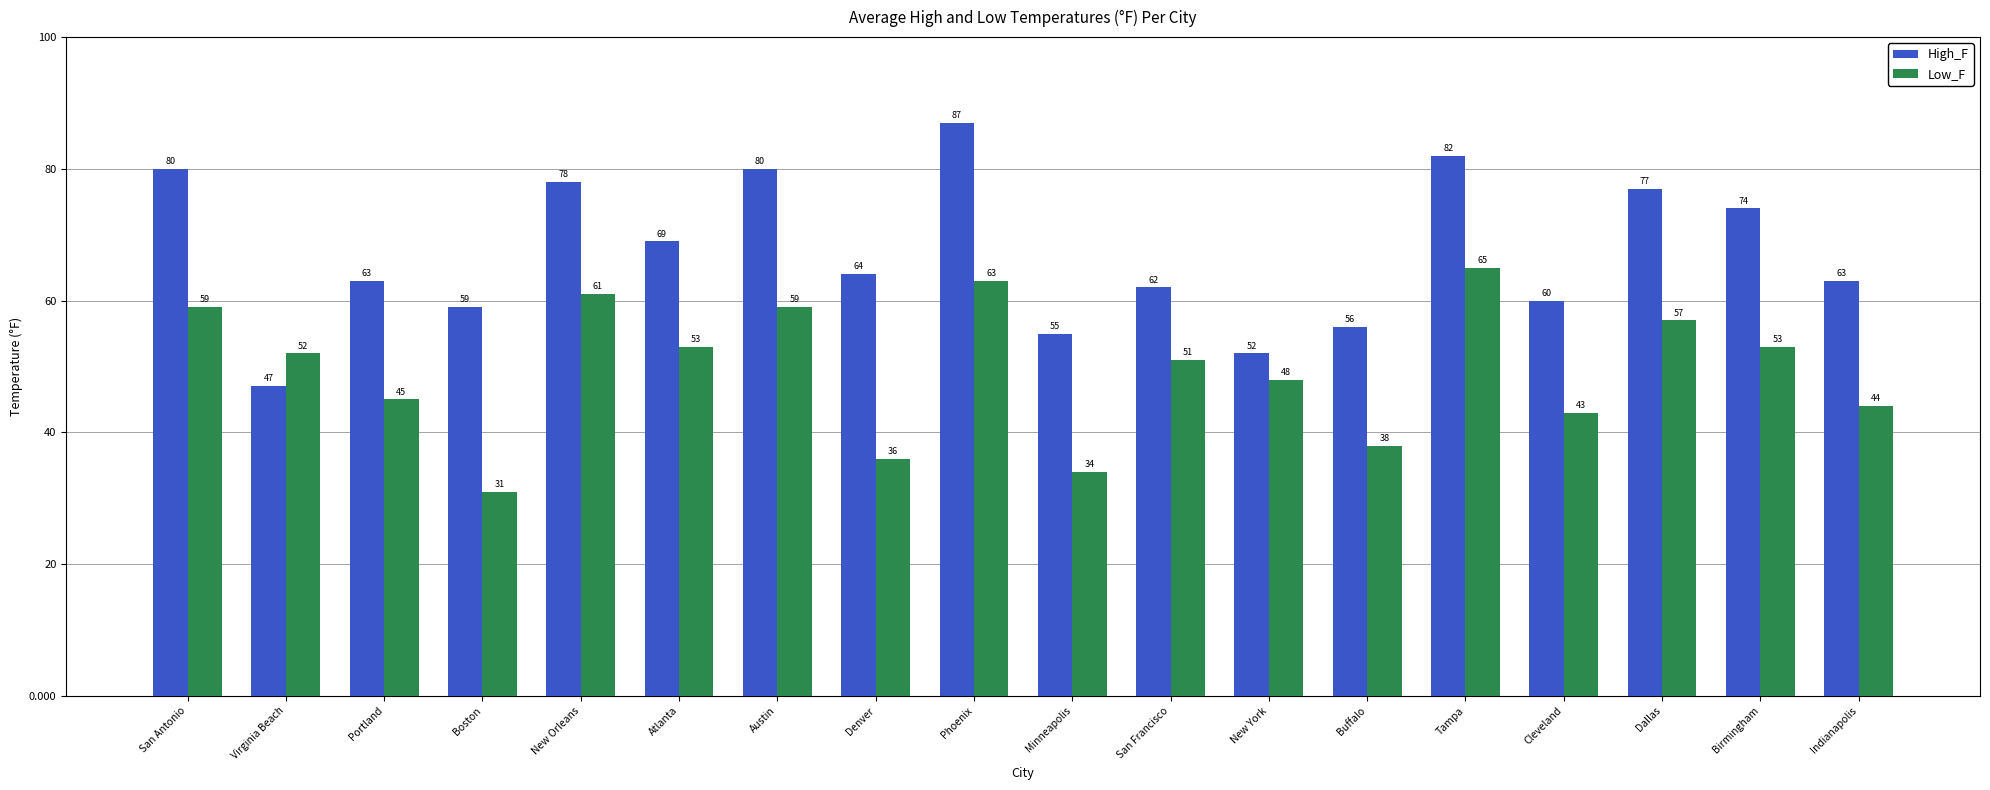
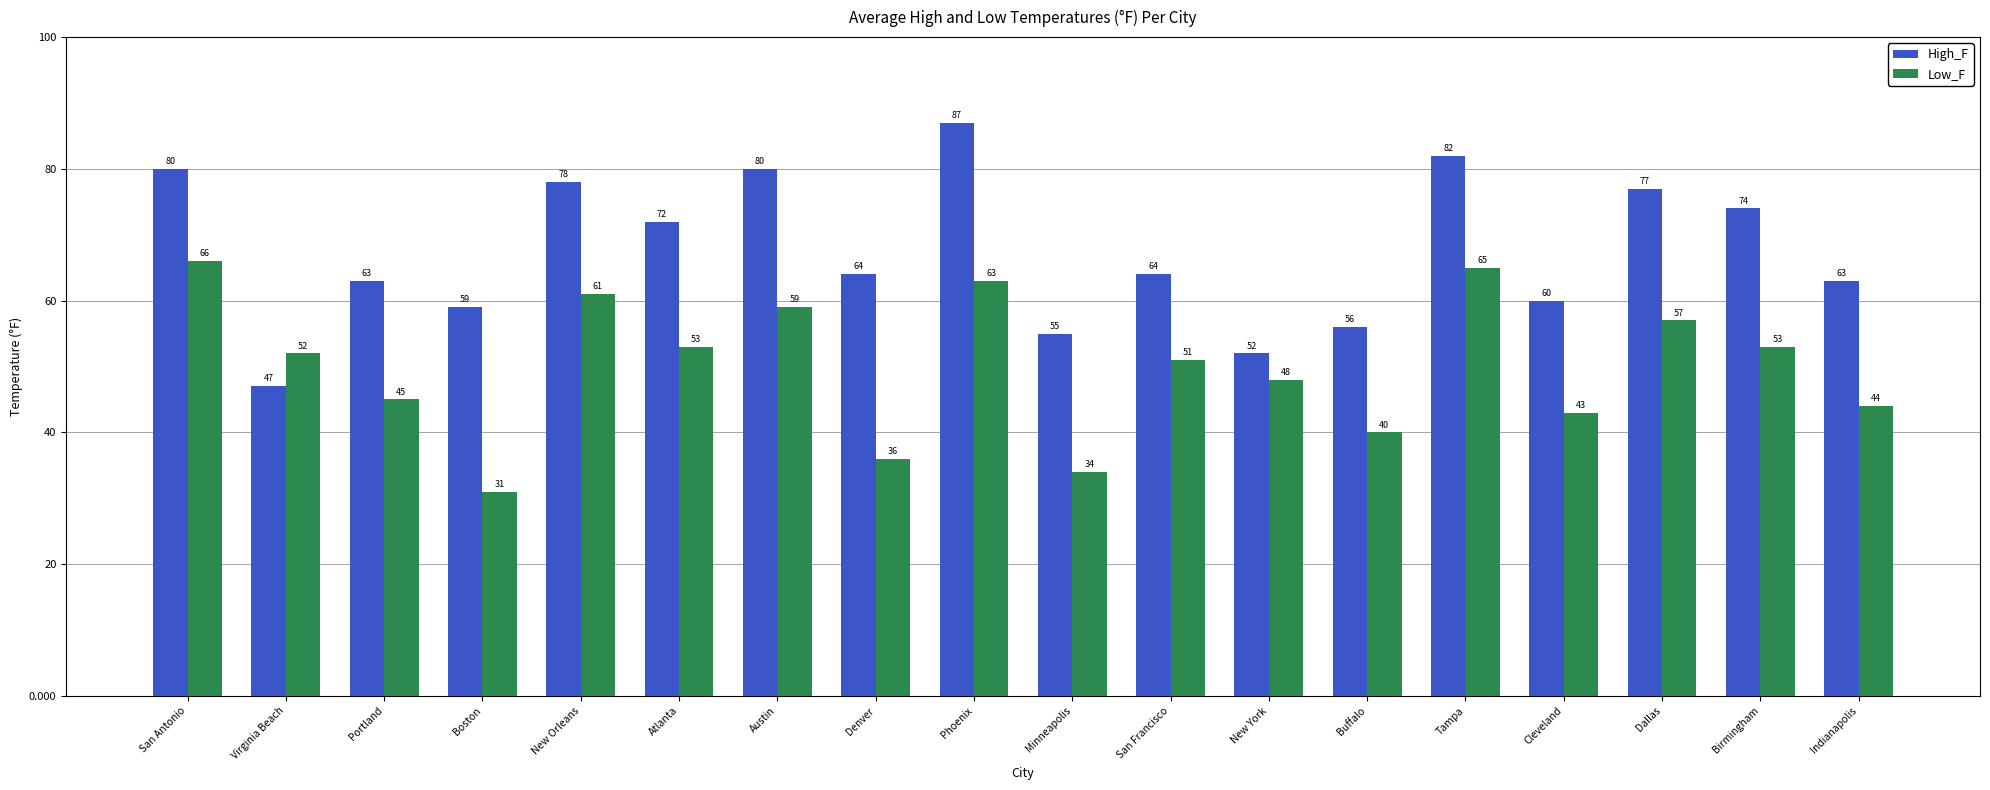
  {
    "High_F": {
      "San Antonio": 80,
      "Virginia Beach": 47,
      "Portland": 63,
      "Boston": 59,
      "New Orleans": 78,
-     "Atlanta": 69,
+     "Atlanta": 72,
      "Austin": 80,
      "Denver": 64,
      "Phoenix": 87,
      "Minneapolis": 55,
-     "San Francisco": 62,
+     "San Francisco": 64,
      "New York": 52,
      "Buffalo": 56,
      "Tampa": 82,
      "Cleveland": 60,
      "Dallas": 77,
      "Birmingham": 74,
      "Indianapolis": 63
    },
    "Low_F": {
-     "San Antonio": 59,
+     "San Antonio": 66,
      "Virginia Beach": 52,
      "Portland": 45,
      "Boston": 31,
      "New Orleans": 61,
      "Atlanta": 53,
      "Austin": 59,
      "Denver": 36,
      "Phoenix": 63,
      "Minneapolis": 34,
      "San Francisco": 51,
      "New York": 48,
-     "Buffalo": 38,
+     "Buffalo": 40,
      "Tampa": 65,
      "Cleveland": 43,
      "Dallas": 57,
      "Birmingham": 53,
      "Indianapolis": 44
    }
  }
